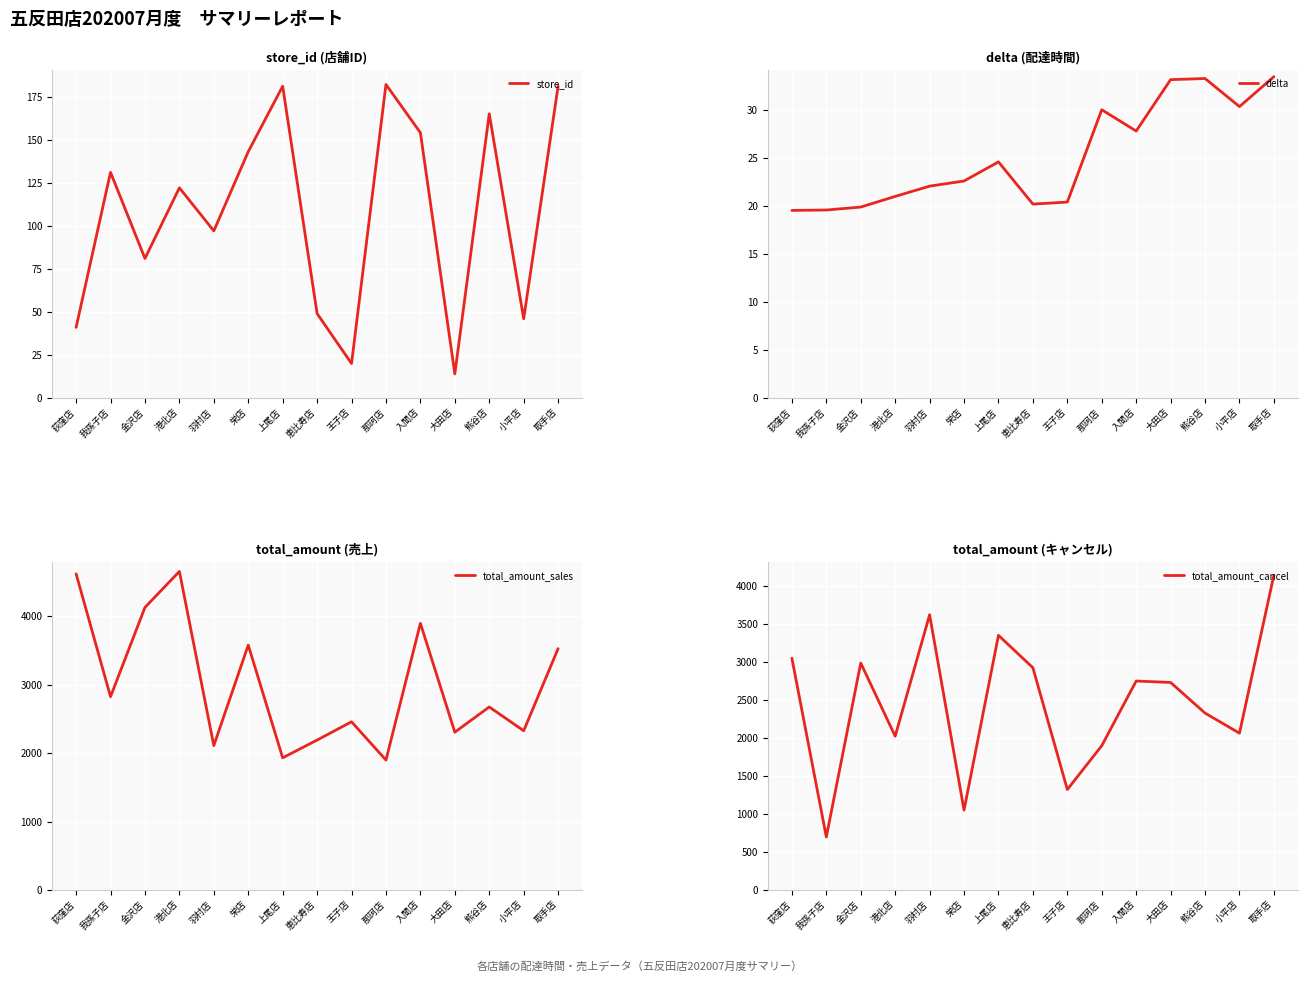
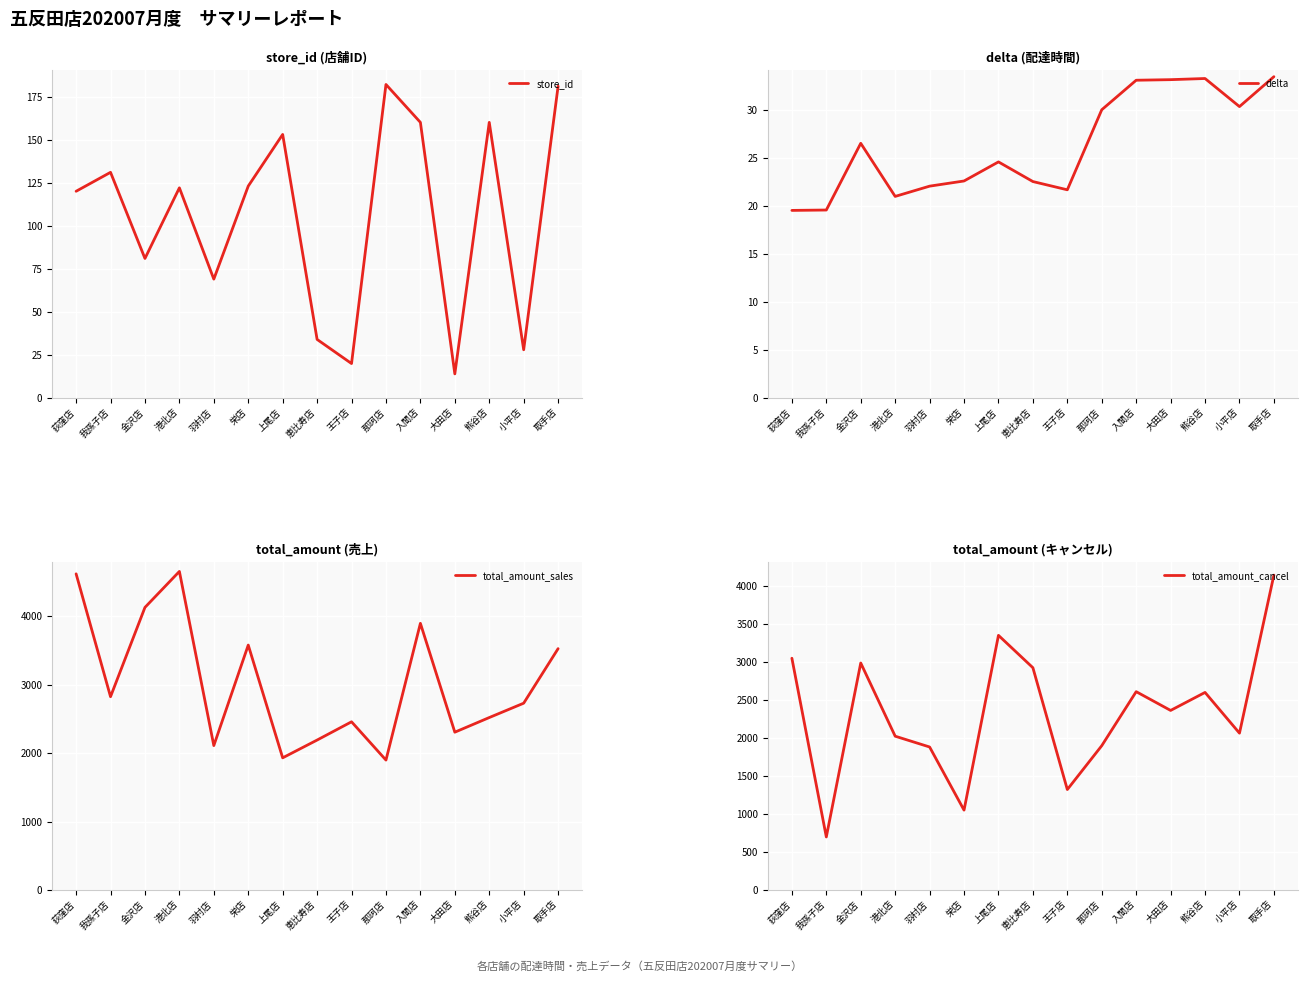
  {
    "store_id (店舗ID)": {
-     "荻窪店": 41,
+     "荻窪店": 120,
      "我孫子店": 131,
      "金沢店": 81,
      "港北店": 122,
-     "羽村店": 97,
-     "栄店": 143,
-     "上尾店": 181,
-     "恵比寿店": 49,
+     "羽村店": 69,
+     "栄店": 123,
+     "上尾店": 153,
+     "恵比寿店": 34,
      "王子店": 20,
      "那珂店": 182,
-     "入間店": 154,
+     "入間店": 160,
      "大田店": 14,
-     "熊谷店": 165,
-     "小平店": 46,
+     "熊谷店": 160,
+     "小平店": 28,
      "取手店": 181
    },
    "delta (配達時間)": {
      "荻窪店": 20,
      "我孫子店": 20,
-     "金沢店": 20,
+     "金沢店": 27,
      "港北店": 21,
      "羽村店": 22,
      "栄店": 23,
      "上尾店": 25,
-     "恵比寿店": 20,
-     "王子店": 20,
+     "恵比寿店": 23,
+     "王子店": 22,
      "那珂店": 30,
-     "入間店": 28,
+     "入間店": 33,
      "大田店": 33,
      "熊谷店": 33,
      "小平店": 30,
      "取手店": 34
    },
    "total_amount (売上)": {
      "荻窪店": 4600,
      "我孫子店": 2800,
      "金沢店": 4100,
      "港北店": 4700,
      "羽村店": 2100,
      "栄店": 3600,
      "上尾店": 1900,
      "恵比寿店": 2200,
      "王子店": 2500,
      "那珂店": 1900,
      "入間店": 3900,
      "大田店": 2300,
-     "熊谷店": 2700,
-     "小平店": 2300,
+     "熊谷店": 2500,
+     "小平店": 2700,
      "取手店": 3500
    },
    "total_amount (キャンセル)": {
      "荻窪店": 3100,
      "我孫子店": 700,
      "金沢店": 3000,
      "港北店": 2000,
-     "羽村店": 3600,
+     "羽村店": 1900,
      "栄店": 1100,
      "上尾店": 3400,
      "恵比寿店": 2900,
      "王子店": 1300,
      "那珂店": 1900,
-     "入間店": 2800,
-     "大田店": 2700,
-     "熊谷店": 2300,
+     "入間店": 2600,
+     "大田店": 2400,
+     "熊谷店": 2600,
      "小平店": 2100,
      "取手店": 4100
    }
  }
